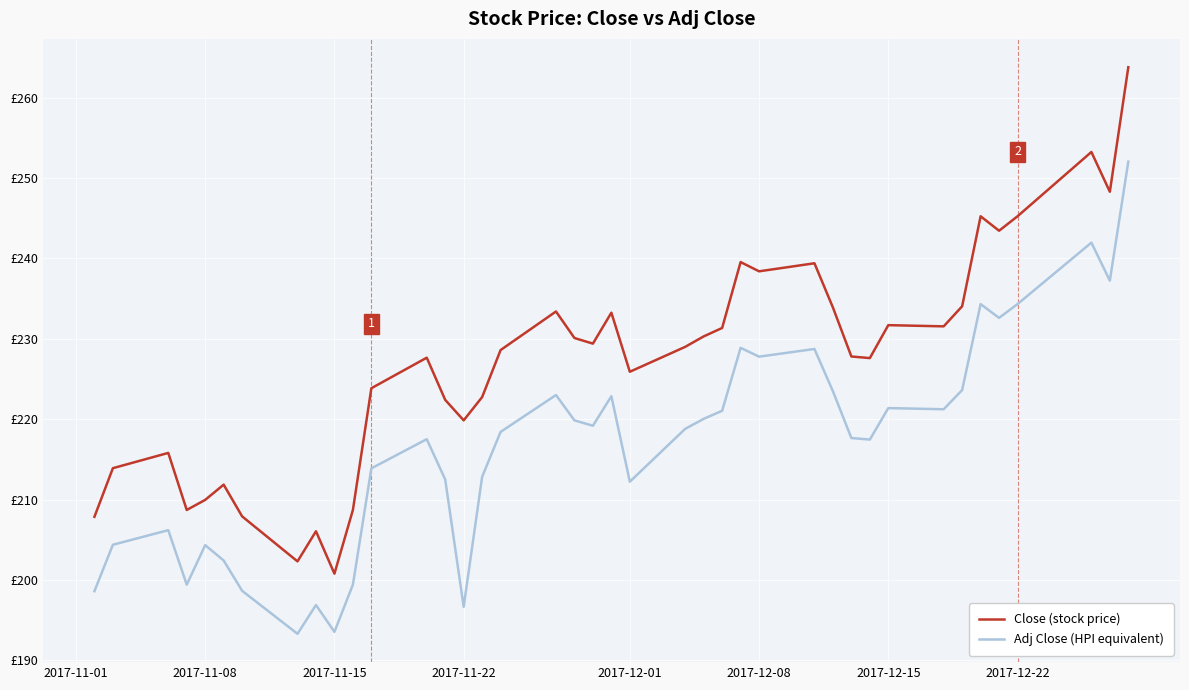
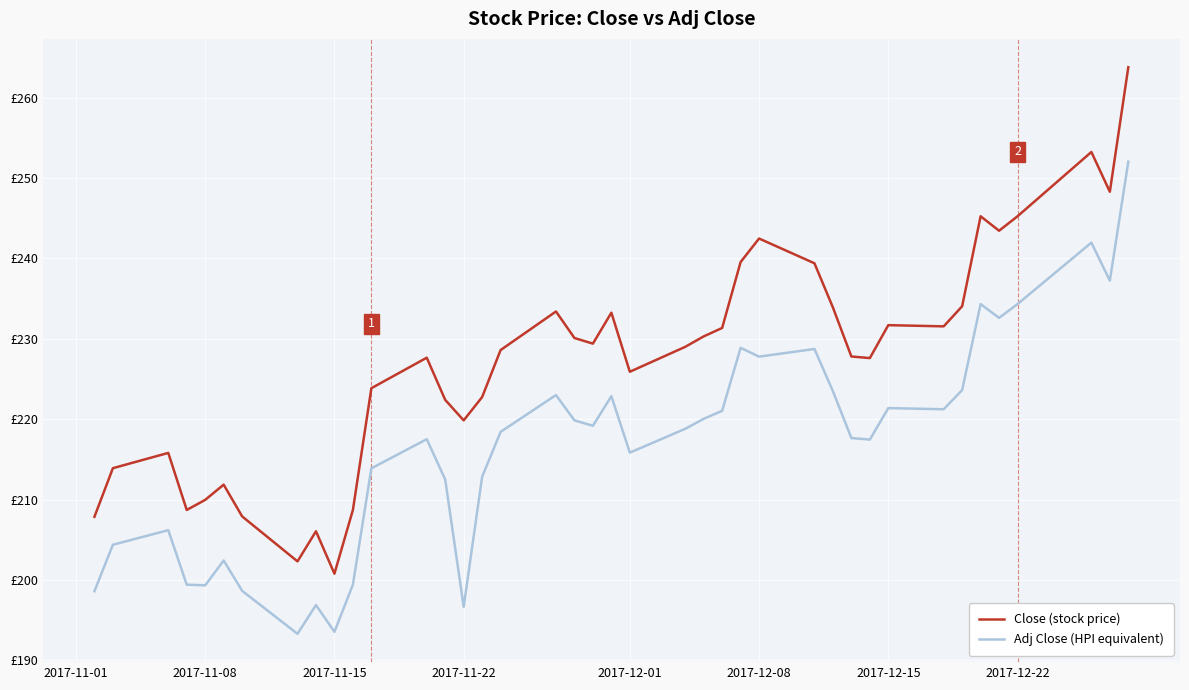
  {
    "Close (stock price)": {
      "2017-11-08": "£210",
      "2017-11-15": "£201",
      "2017-11-22": "£220",
      "2017-12-01": "£226",
-     "2017-12-08": "£238",
+     "2017-12-08": "£242",
      "2017-12-15": "£232",
      "2017-12-22": "£245"
    },
    "Adj Close (HPI equivalent)": {
-     "2017-11-08": "£204",
+     "2017-11-08": "£199",
      "2017-11-15": "£194",
      "2017-11-22": "£197",
-     "2017-12-01": "£212",
+     "2017-12-01": "£216",
      "2017-12-08": "£228",
      "2017-12-15": "£221",
      "2017-12-22": "£234"
    }
  }
